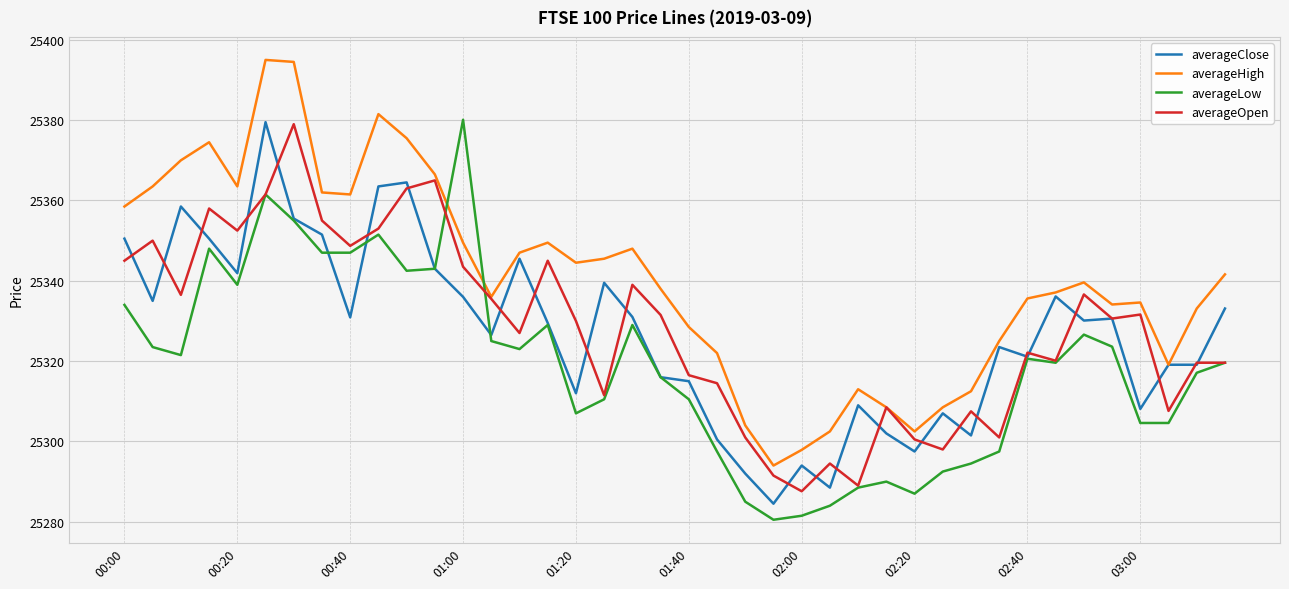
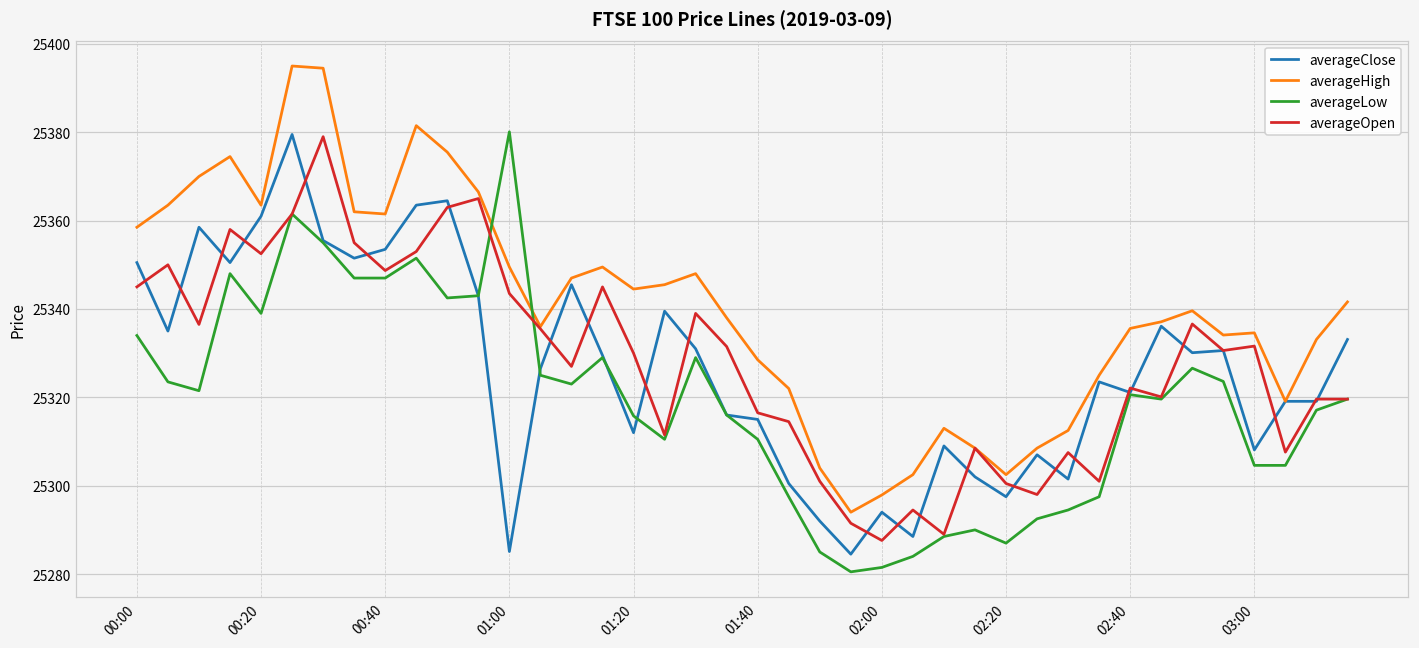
  {
    "averageClose": {
      "00:00": 25351,
-     "00:20": 25342,
-     "00:40": 25331,
-     "01:00": 25336,
+     "00:20": 25361,
+     "00:40": 25354,
+     "01:00": 25285,
      "01:20": 25312,
      "01:40": 25315,
      "02:00": 25294,
      "02:20": 25298,
      "03:00": 25308
    },
    "averageHigh": {
      "00:00": 25359,
      "00:20": 25364,
      "00:40": 25362,
      "01:00": 25350,
      "01:20": 25345,
      "01:40": 25329,
      "02:00": 25298,
      "02:20": 25303,
      "02:40": 25336,
      "03:00": 25335
    },
    "averageLow": {
      "00:00": 25334,
      "00:20": 25339,
      "00:40": 25347,
      "01:00": 25380,
-     "01:20": 25307,
+     "01:20": 25316,
      "01:40": 25311,
      "02:00": 25282,
      "02:20": 25287,
      "03:00": 25305
    },
    "averageOpen": {
      "00:00": 25345,
      "00:20": 25353,
      "00:40": 25349,
      "01:00": 25344,
      "01:20": 25330,
      "01:40": 25317,
      "02:00": 25288,
      "02:20": 25301,
      "02:40": 25322,
      "03:00": 25332
    }
  }
